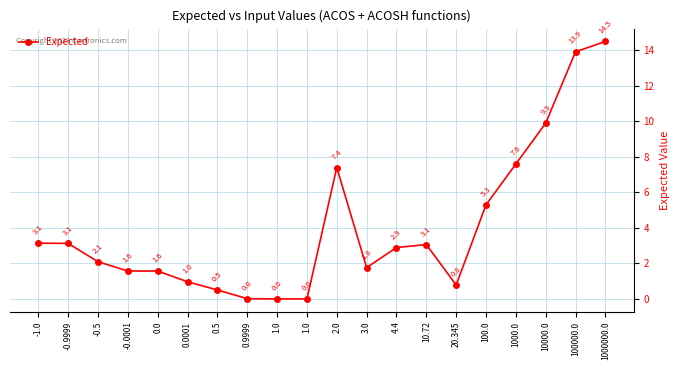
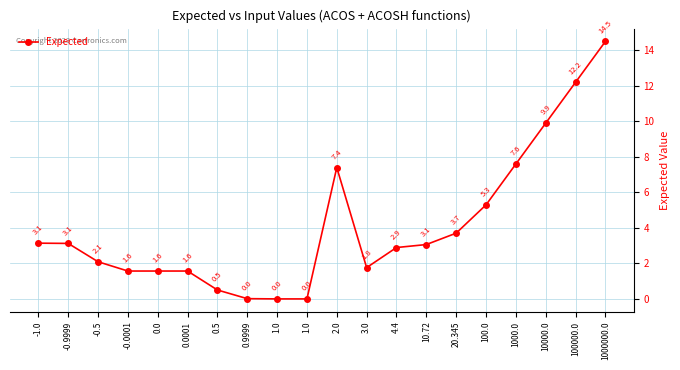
  {
    "-1.0": 3.1,
    "-0.9999": 3.1,
    "-0.5": 2.1,
    "-0.0001": 1.6,
    "0.0": 1.6,
-   "0.0001": 1.0,
+   "0.0001": 1.6,
    "0.5": 0.5,
    "0.9999": 0.0,
    "2.0": 7.4,
    "3.0": 1.8,
    "4.4": 2.9,
    "10.72": 3.1,
-   "20.345": 0.8,
+   "20.345": 3.7,
    "100.0": 5.3,
    "1000.0": 7.6,
    "10000.0": 9.9,
-   "100000.0": 13.9,
+   "100000.0": 12.2,
    "1000000.0": 14.5
  }
